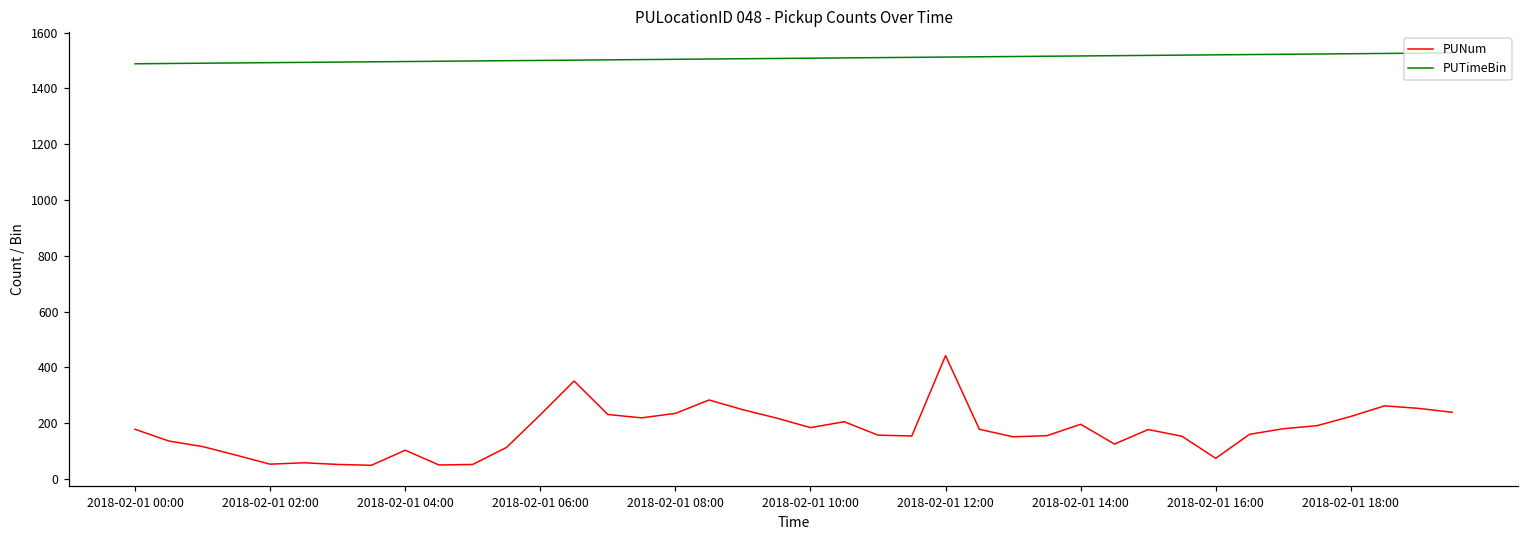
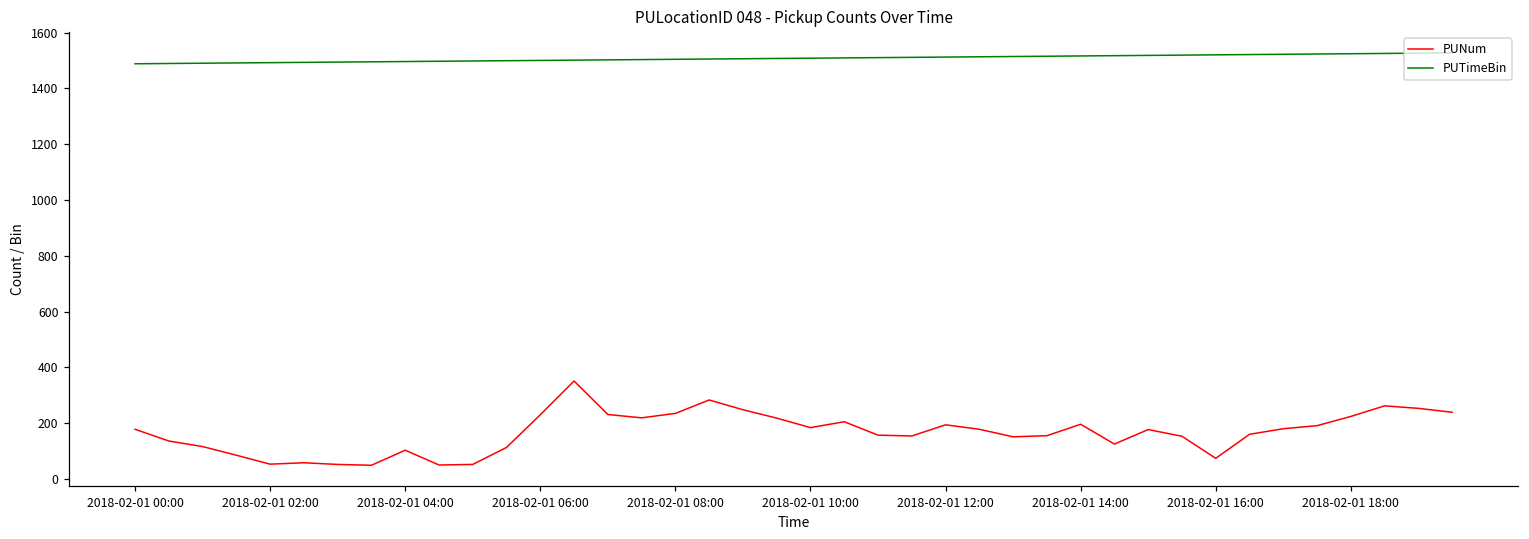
  {
    "PUNum": {
      "2018-02-01 00:00": 180,
      "2018-02-01 02:00": 50,
      "2018-02-01 04:00": 100,
      "2018-02-01 06:00": 230,
      "2018-02-01 08:00": 240,
      "2018-02-01 10:00": 180,
-     "2018-02-01 12:00": 440,
+     "2018-02-01 12:00": 190,
      "2018-02-01 14:00": 200,
      "2018-02-01 16:00": 70,
      "2018-02-01 18:00": 220
    },
    "PUTimeBin": {
      "2018-02-01 00:00": 1490,
      "2018-02-01 02:00": 1490,
      "2018-02-01 04:00": 1500,
      "2018-02-01 06:00": 1500,
      "2018-02-01 08:00": 1500,
      "2018-02-01 10:00": 1510,
      "2018-02-01 12:00": 1510,
      "2018-02-01 14:00": 1520,
      "2018-02-01 16:00": 1520,
      "2018-02-01 18:00": 1520
    }
  }
